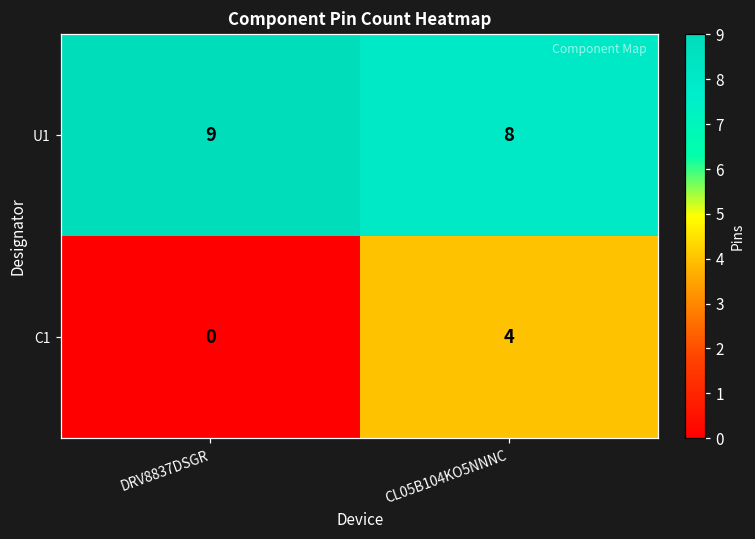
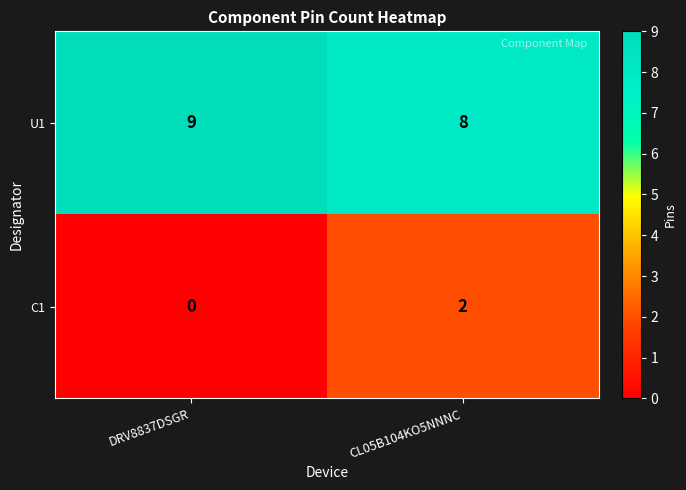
  {
    "U1": {
      "DRV8837DSGR": 9
    },
    "C1": {
      "DRV8837DSGR": 0,
-     "CL05B104KO5NNNC": 4
+     "CL05B104KO5NNNC": 2
    }
  }
